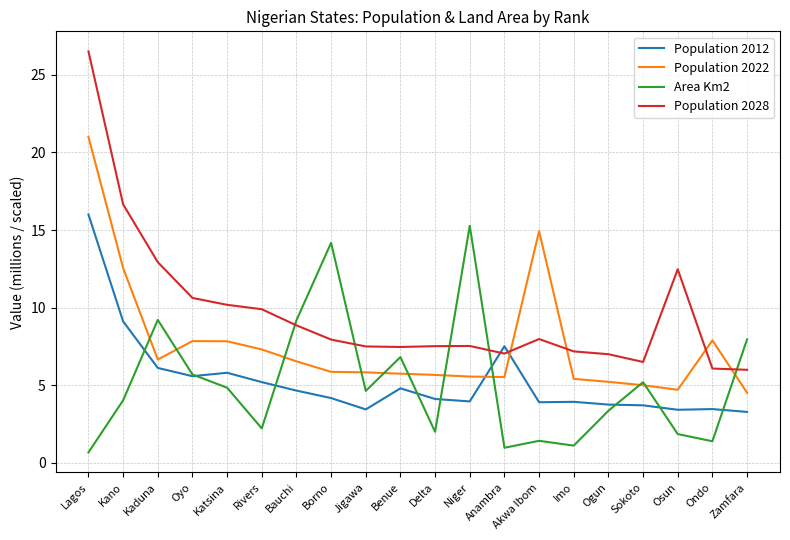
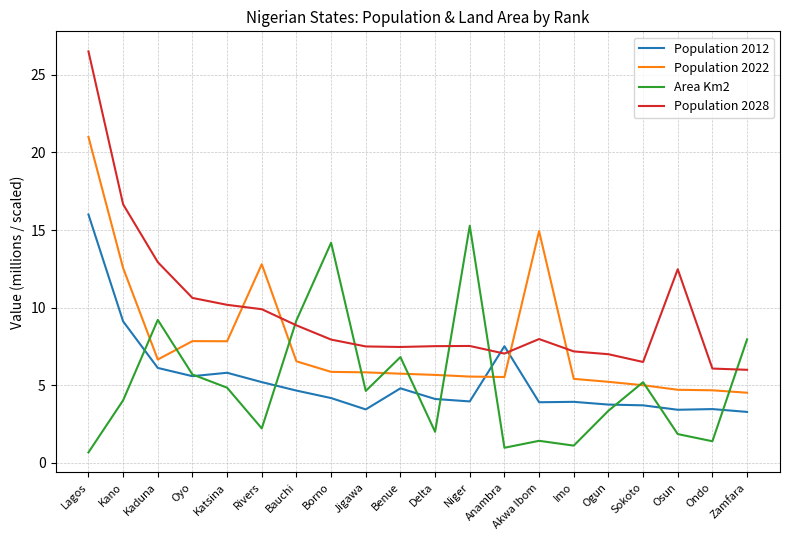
  {
    "Population 2012": {
      "Lagos": 16.0,
      "Kano": 9.1,
      "Kaduna": 6.1,
      "Katsina": 5.8,
      "Rivers": 5.2,
      "Bauchi": 4.7,
      "Borno": 4.2,
      "Jigawa": 3.4,
      "Benue": 4.8,
      "Delta": 4.1,
      "Niger": 4.0,
      "Anambra": 7.5,
      "Akwa Ibom": 3.9,
      "Imo": 3.9,
      "Ogun": 3.8,
      "Sokoto": 3.7,
      "Osun": 3.4,
      "Ondo": 3.5,
      "Zamfara": 3.3
    },
    "Population 2022": {
      "Lagos": 21.0,
      "Kano": 12.6,
      "Kaduna": 6.7,
      "Oyo": 7.8,
      "Katsina": 7.8,
-     "Rivers": 7.3,
+     "Rivers": 12.8,
      "Bauchi": 6.5,
      "Borno": 5.9,
      "Jigawa": 5.8,
      "Benue": 5.7,
      "Delta": 5.7,
      "Niger": 5.6,
      "Anambra": 5.5,
      "Akwa Ibom": 14.9,
      "Imo": 5.4,
      "Ogun": 5.2,
      "Sokoto": 5.0,
      "Osun": 4.7,
-     "Ondo": 7.9,
+     "Ondo": 4.7,
      "Zamfara": 4.5
    },
    "Area Km2": {
      "Lagos": 0.7,
      "Kano": 4.0,
      "Kaduna": 9.2,
      "Katsina": 4.8,
      "Rivers": 2.2,
      "Bauchi": 9.2,
      "Borno": 14.2,
      "Jigawa": 4.6,
      "Benue": 6.8,
      "Delta": 2.0,
      "Niger": 15.3,
      "Anambra": 1.0,
      "Akwa Ibom": 1.4,
      "Imo": 1.1,
      "Ogun": 3.4,
      "Sokoto": 5.2,
      "Osun": 1.9,
      "Ondo": 1.4,
      "Zamfara": 8.0
    },
    "Population 2028": {
      "Lagos": 26.5,
      "Kano": 16.7,
      "Kaduna": 12.9,
      "Oyo": 10.6,
      "Katsina": 10.2,
      "Rivers": 9.9,
      "Bauchi": 8.9,
      "Borno": 7.9,
      "Jigawa": 7.5,
      "Benue": 7.5,
      "Delta": 7.5,
      "Niger": 7.5,
      "Anambra": 7.0,
      "Akwa Ibom": 8.0,
      "Imo": 7.2,
      "Ogun": 7.0,
      "Sokoto": 6.5,
      "Osun": 12.5,
      "Ondo": 6.1,
      "Zamfara": 6.0
    }
  }
